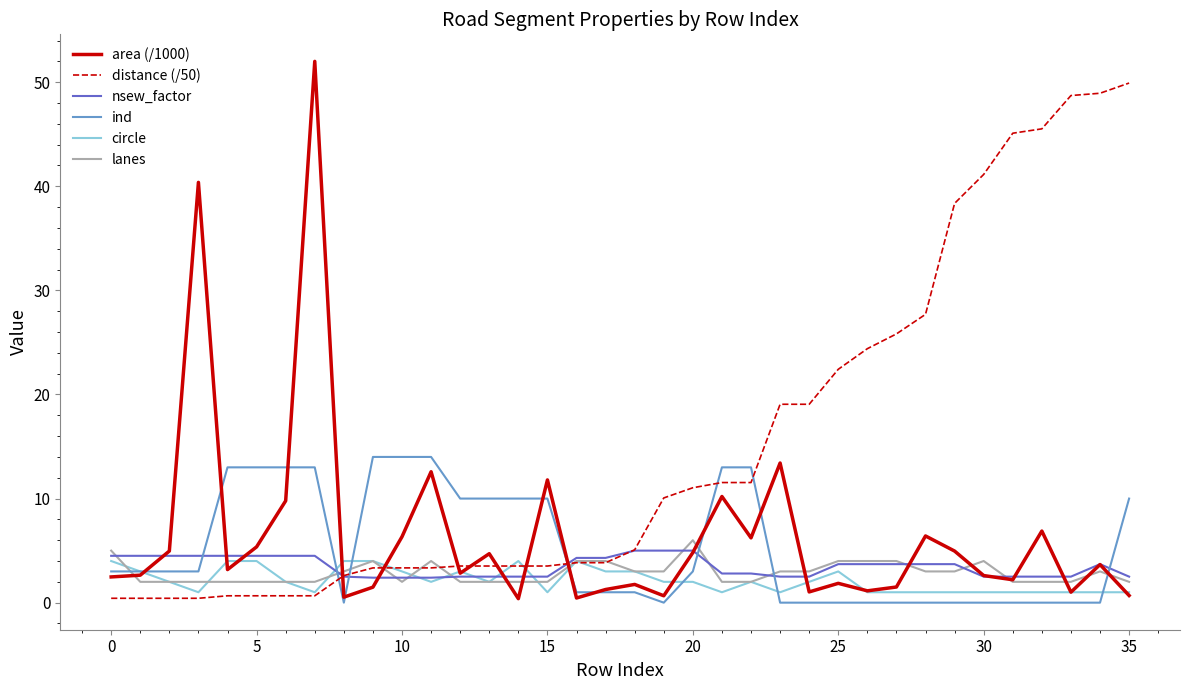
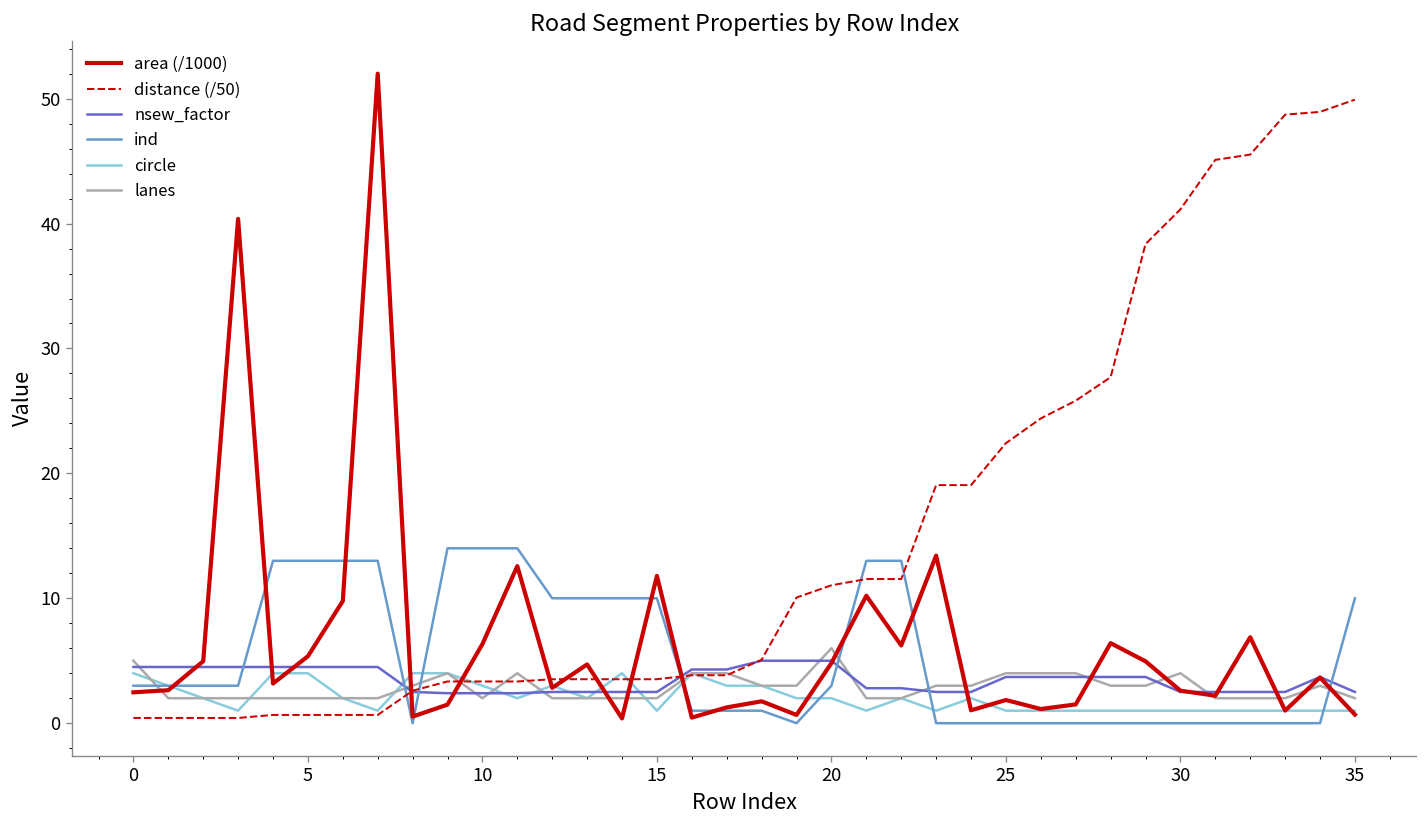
  {
    "circle": {
      "0": 4,
      "5": 4,
      "10": 3,
      "15": 1,
      "20": 2,
-     "25": 3,
+     "25": 1,
      "30": 1,
      "35": 1
    },
    "lanes": {
      "0": 5,
      "5": 2,
      "10": 2,
      "15": 2,
      "20": 6,
      "25": 4,
      "30": 4,
      "35": 2
    }
  }
